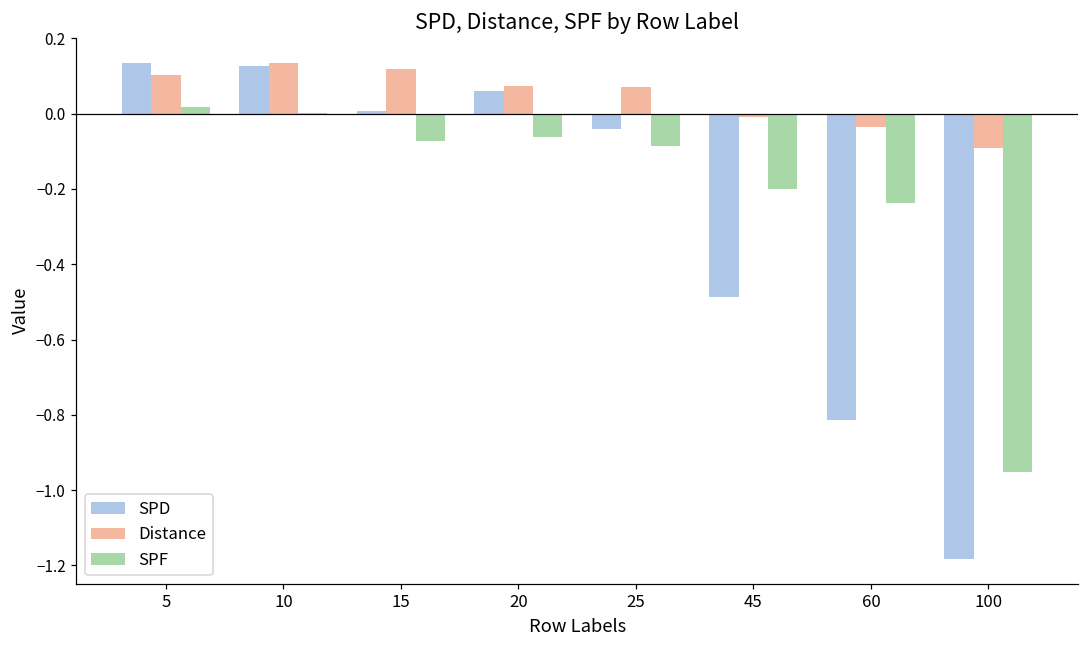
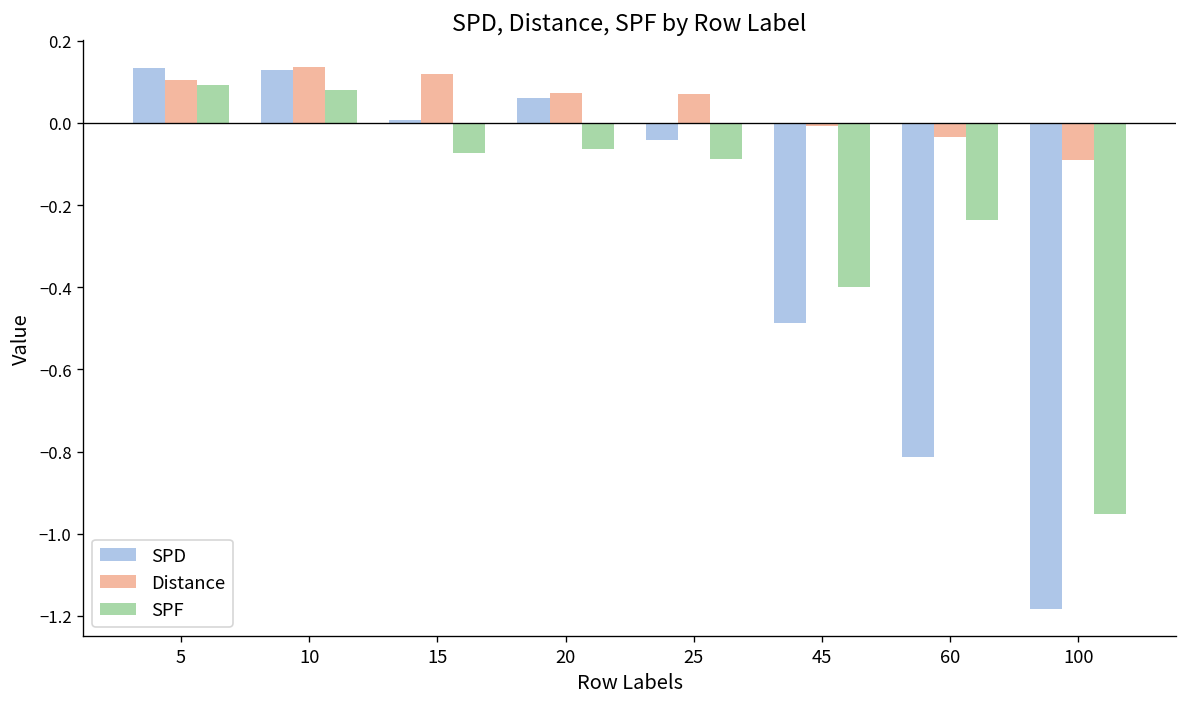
  {
    "SPD": {
      "5": 0.13,
      "10": 0.13,
      "15": 0.01,
      "20": 0.06,
      "25": -0.04,
      "45": -0.49,
      "60": -0.81,
      "100": -1.18
    },
    "Distance": {
      "5": 0.10,
      "10": 0.14,
      "15": 0.12,
      "20": 0.07,
      "25": 0.07,
      "45": -0.01,
      "60": -0.03,
      "100": -0.09
    },
    "SPF": {
-     "5": 0.02,
-     "10": 0.00,
+     "5": 0.09,
+     "10": 0.08,
      "15": -0.07,
      "20": -0.06,
      "25": -0.09,
-     "45": -0.20,
+     "45": -0.40,
      "60": -0.24,
      "100": -0.95
    }
  }
